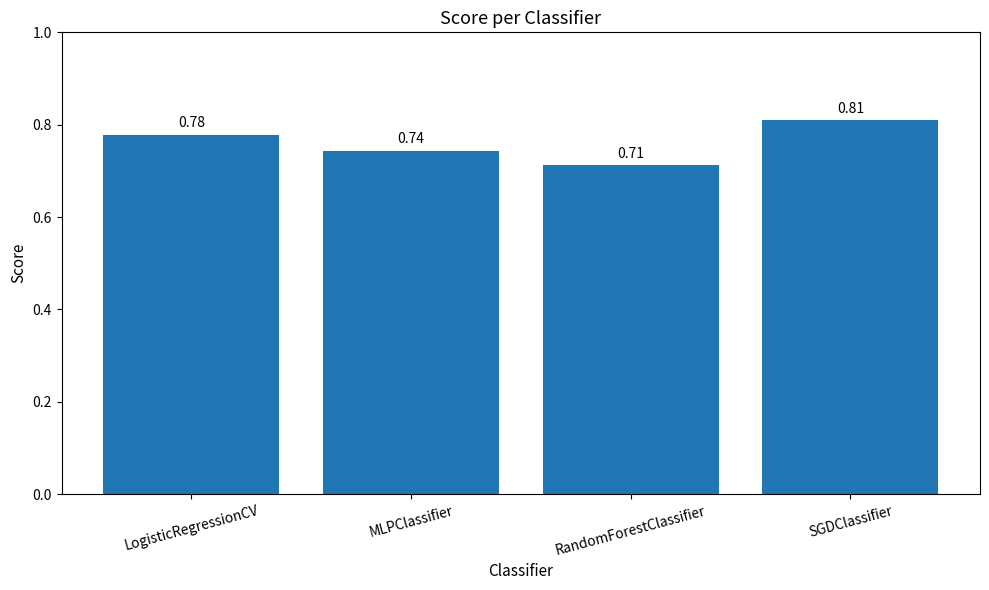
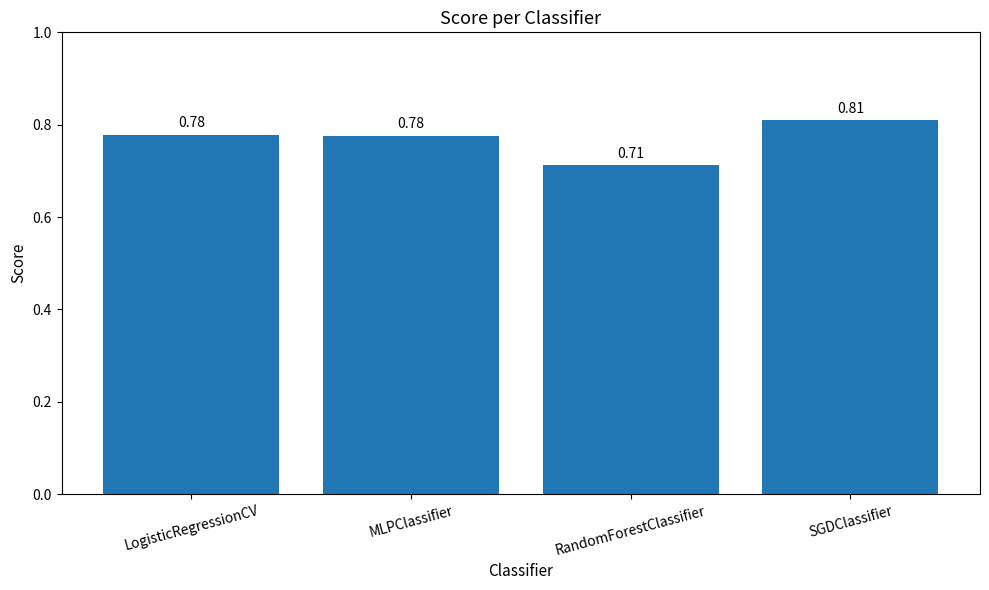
  {
    "LogisticRegressionCV": 0.78,
-   "MLPClassifier": 0.74,
+   "MLPClassifier": 0.78,
    "RandomForestClassifier": 0.71,
    "SGDClassifier": 0.81
  }
